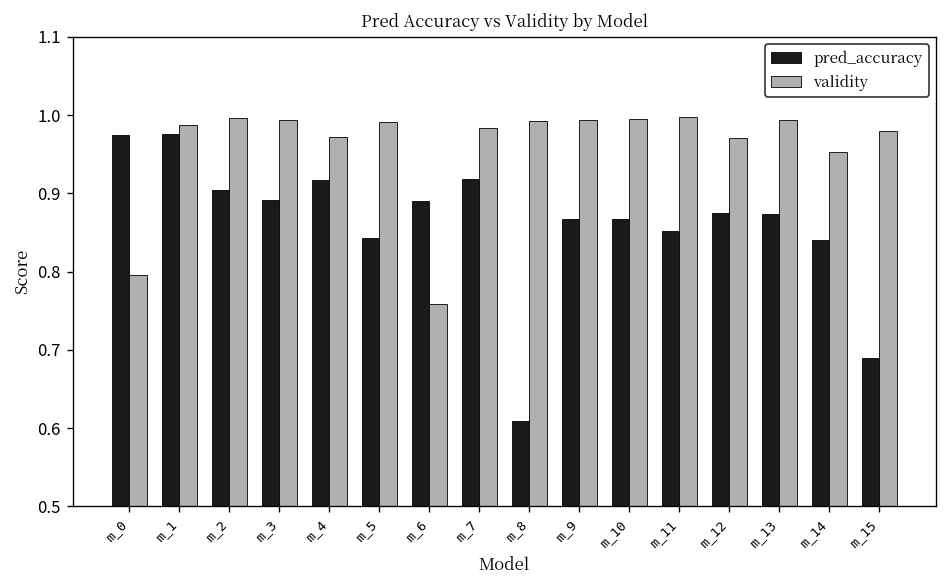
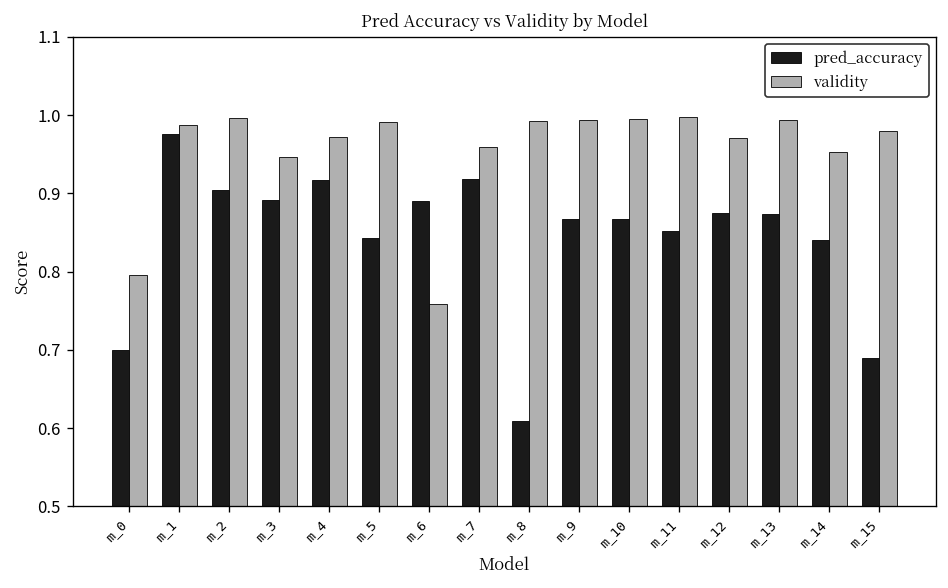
  {
    "pred_accuracy": {
-     "m_0": 0.98,
+     "m_0": 0.70,
      "m_1": 0.98,
      "m_2": 0.90,
      "m_3": 0.89,
      "m_4": 0.92,
      "m_5": 0.84,
      "m_6": 0.89,
      "m_7": 0.92,
      "m_8": 0.61,
      "m_9": 0.87,
      "m_10": 0.87,
      "m_11": 0.85,
      "m_12": 0.87,
      "m_13": 0.87,
      "m_14": 0.84,
      "m_15": 0.69
    },
    "validity": {
      "m_0": 0.80,
      "m_1": 0.99,
      "m_2": 1.00,
-     "m_3": 0.99,
+     "m_3": 0.95,
      "m_4": 0.97,
      "m_5": 0.99,
      "m_6": 0.76,
-     "m_7": 0.98,
+     "m_7": 0.96,
      "m_8": 0.99,
      "m_9": 0.99,
      "m_10": 0.99,
      "m_11": 1.00,
      "m_12": 0.97,
      "m_13": 0.99,
      "m_14": 0.95,
      "m_15": 0.98
    }
  }
